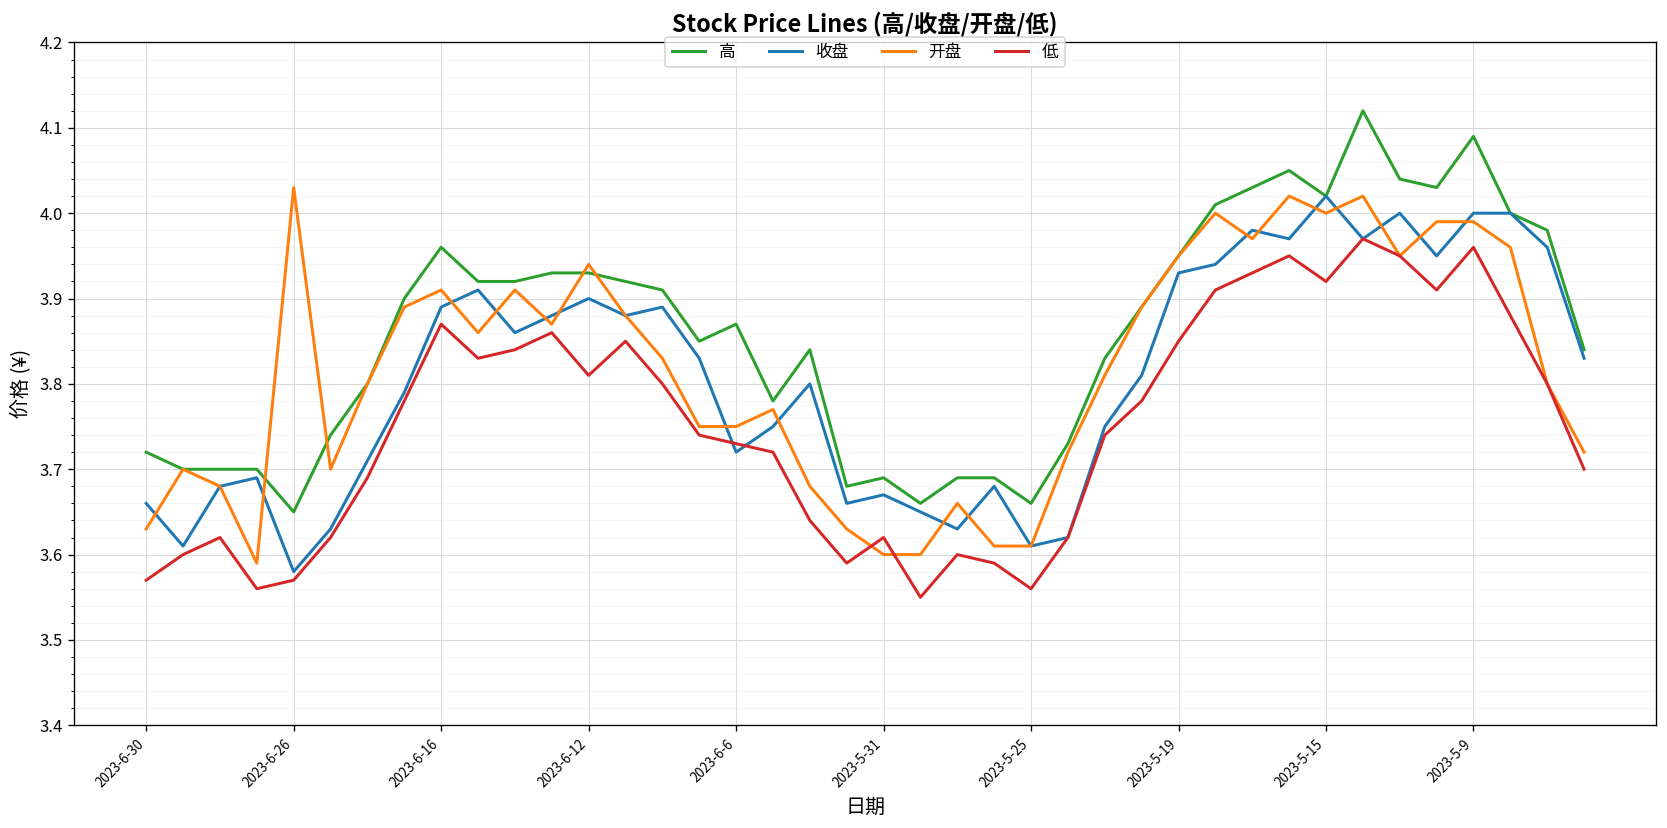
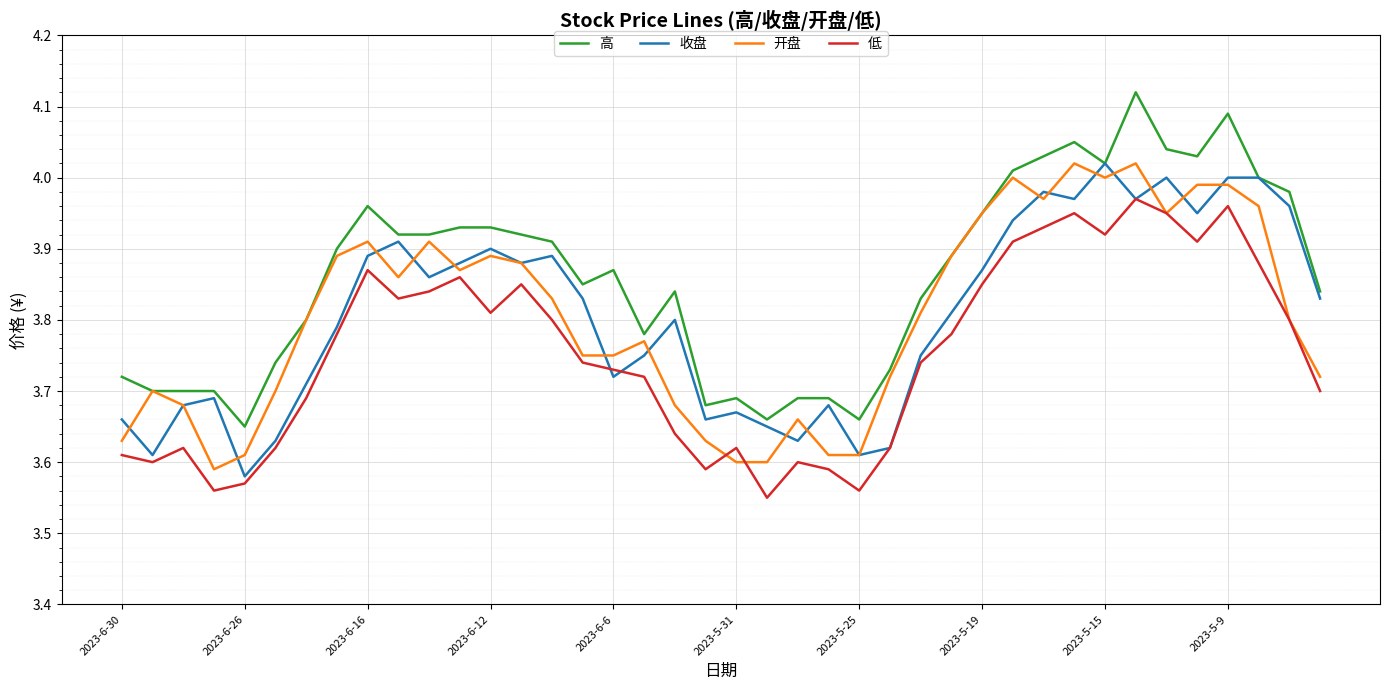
  {
    "高": {
      "2023-6-30": 3.72,
      "2023-6-26": 3.65,
      "2023-6-16": 3.96,
      "2023-6-12": 3.93,
      "2023-6-6": 3.87,
      "2023-5-31": 3.69,
      "2023-5-25": 3.66,
      "2023-5-9": 4.09
    },
    "收盘": {
      "2023-6-30": 3.66,
      "2023-6-26": 3.58,
      "2023-6-16": 3.89,
      "2023-6-12": 3.90,
      "2023-6-6": 3.72,
      "2023-5-31": 3.67,
-     "2023-5-19": 3.93,
+     "2023-5-19": 3.87,
      "2023-5-9": 4.00
    },
    "开盘": {
      "2023-6-30": 3.63,
-     "2023-6-26": 4.03,
+     "2023-6-26": 3.61,
      "2023-6-16": 3.91,
-     "2023-6-12": 3.94,
+     "2023-6-12": 3.89,
      "2023-6-6": 3.75,
      "2023-5-31": 3.60,
      "2023-5-15": 4.00,
      "2023-5-9": 3.99
    },
    "低": {
-     "2023-6-30": 3.57,
+     "2023-6-30": 3.61,
      "2023-6-26": 3.57,
      "2023-6-16": 3.87,
      "2023-6-12": 3.81,
      "2023-6-6": 3.73,
      "2023-5-31": 3.62,
      "2023-5-25": 3.56,
      "2023-5-19": 3.85,
      "2023-5-15": 3.92,
      "2023-5-9": 3.96
    }
  }
